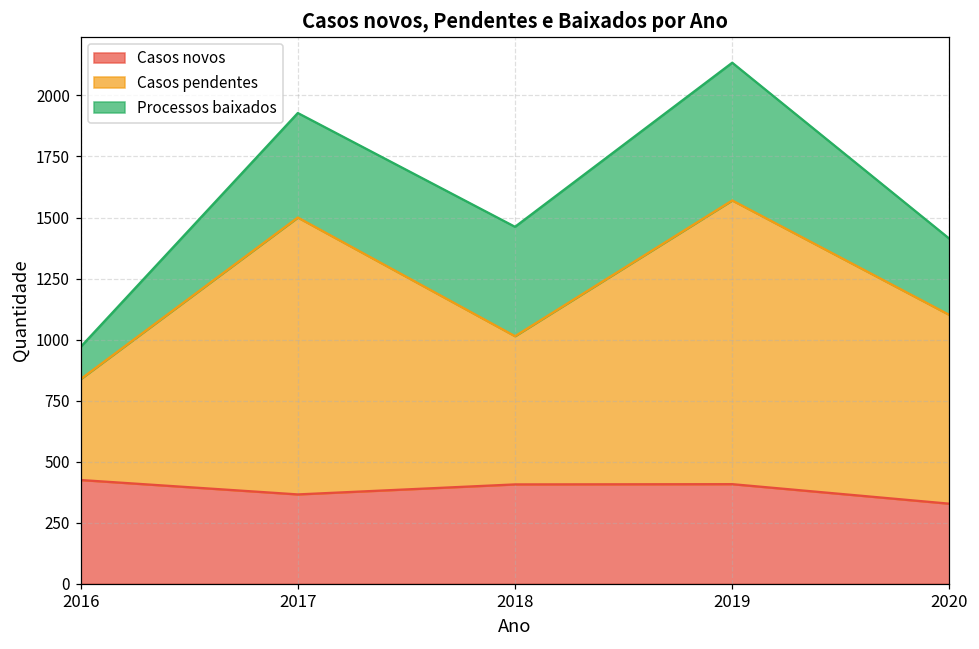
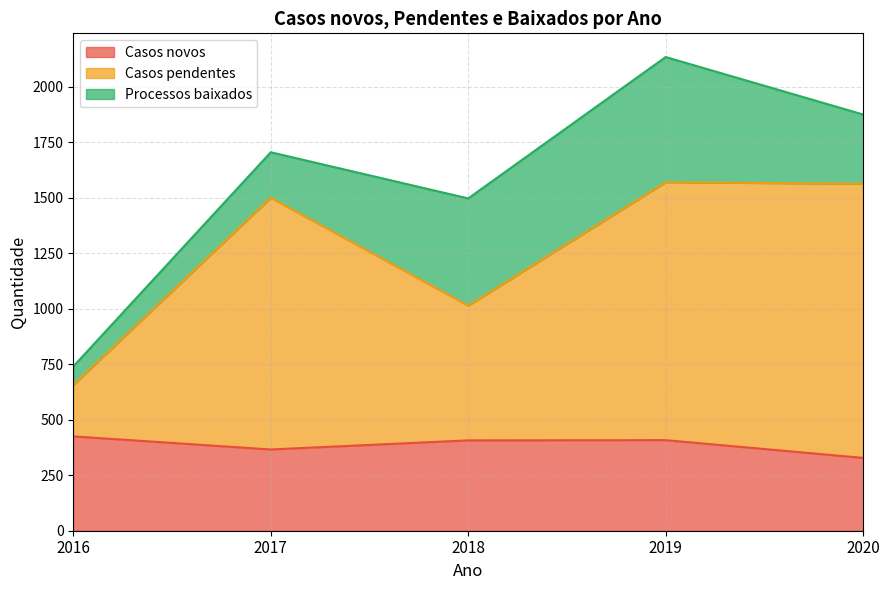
  {
    "Casos novos": {
      "2016": 430,
      "2017": 370,
      "2018": 410,
      "2019": 410,
      "2020": 330
    },
    "Casos pendentes": {
-     "2016": 410,
+     "2016": 230,
      "2017": 1130,
      "2018": 610,
      "2019": 1160,
-     "2020": 770
+     "2020": 1240
    },
    "Processos baixados": {
-     "2016": 130,
-     "2017": 430,
-     "2018": 450,
+     "2016": 80,
+     "2017": 210,
+     "2018": 480,
      "2019": 560,
      "2020": 310
    }
  }
